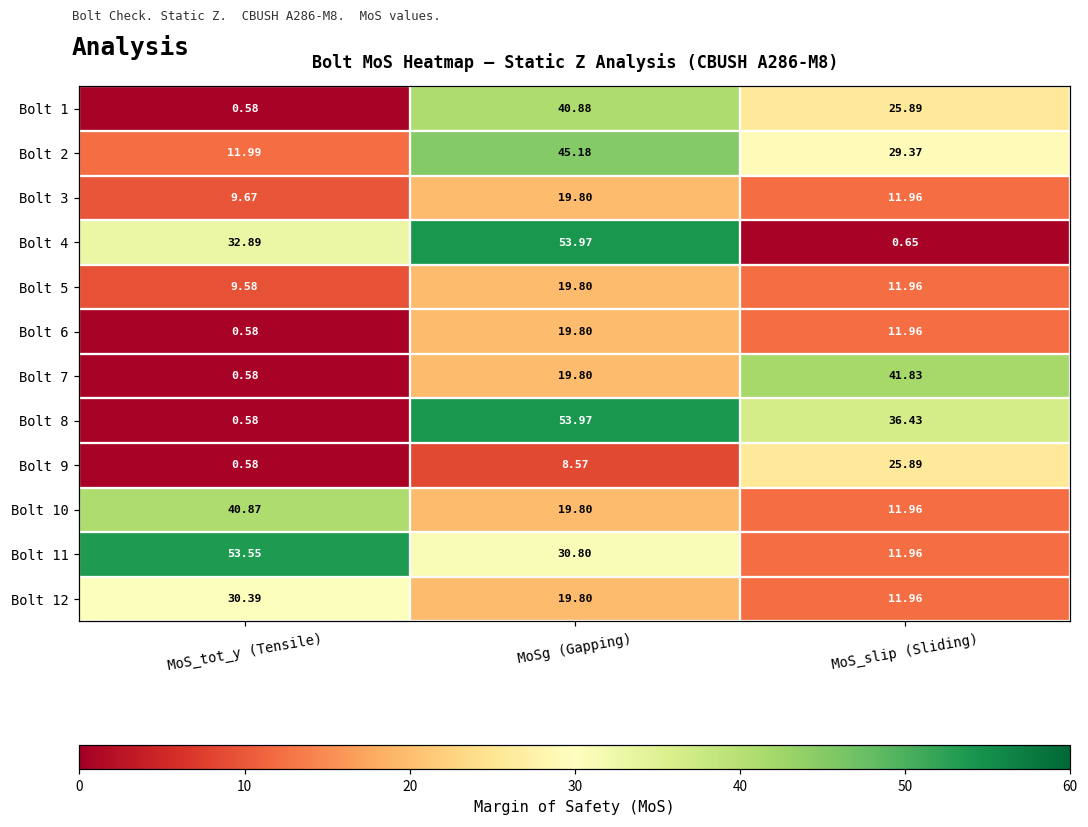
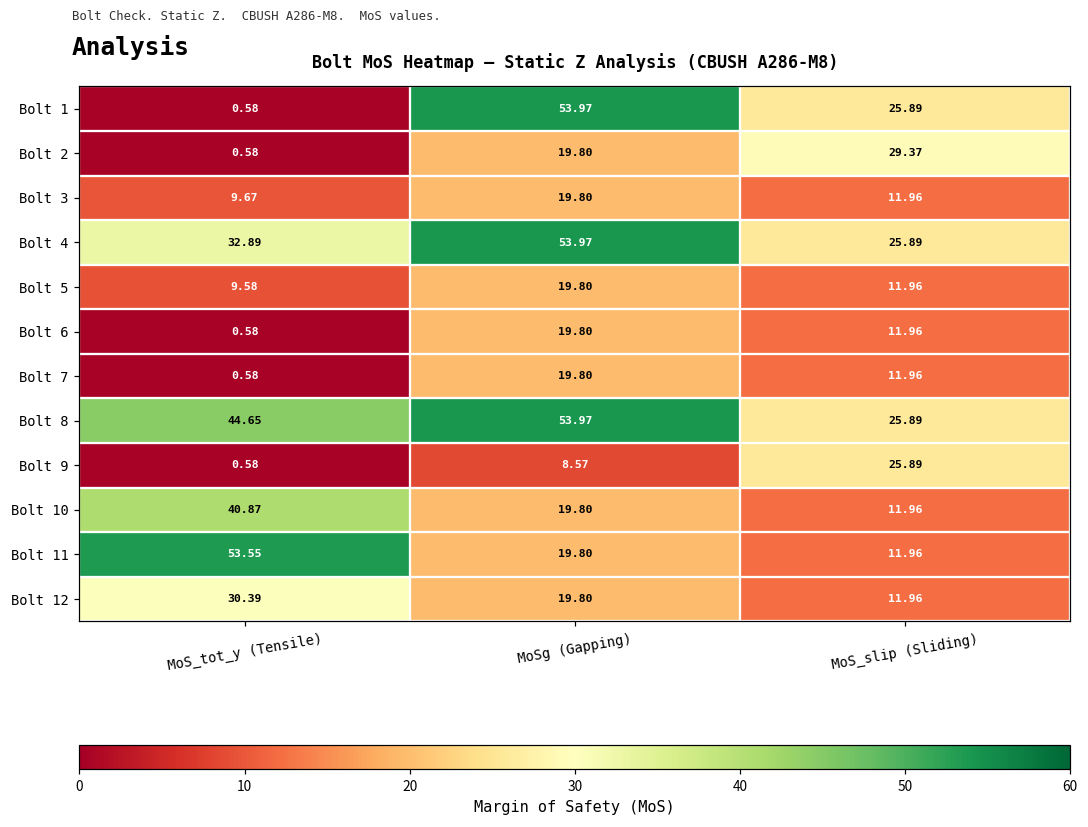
  {
    "Bolt 1": {
      "MoS_tot_y (Tensile)": 0.58,
-     "MoSg (Gapping)": 40.88,
+     "MoSg (Gapping)": 53.97,
      "MoS_slip (Sliding)": 25.89
    },
    "Bolt 2": {
-     "MoS_tot_y (Tensile)": 11.99,
-     "MoSg (Gapping)": 45.18,
+     "MoS_tot_y (Tensile)": 0.58,
+     "MoSg (Gapping)": 19.80,
      "MoS_slip (Sliding)": 29.37
    },
    "Bolt 3": {
      "MoS_tot_y (Tensile)": 9.67,
      "MoSg (Gapping)": 19.80,
      "MoS_slip (Sliding)": 11.96
    },
    "Bolt 4": {
      "MoS_tot_y (Tensile)": 32.89,
      "MoSg (Gapping)": 53.97,
-     "MoS_slip (Sliding)": 0.65
+     "MoS_slip (Sliding)": 25.89
    },
    "Bolt 5": {
      "MoS_tot_y (Tensile)": 9.58,
      "MoSg (Gapping)": 19.80,
      "MoS_slip (Sliding)": 11.96
    },
    "Bolt 6": {
      "MoS_tot_y (Tensile)": 0.58,
      "MoSg (Gapping)": 19.80,
      "MoS_slip (Sliding)": 11.96
    },
    "Bolt 7": {
      "MoS_tot_y (Tensile)": 0.58,
      "MoSg (Gapping)": 19.80,
-     "MoS_slip (Sliding)": 41.83
+     "MoS_slip (Sliding)": 11.96
    },
    "Bolt 8": {
-     "MoS_tot_y (Tensile)": 0.58,
+     "MoS_tot_y (Tensile)": 44.65,
      "MoSg (Gapping)": 53.97,
-     "MoS_slip (Sliding)": 36.43
+     "MoS_slip (Sliding)": 25.89
    },
    "Bolt 9": {
      "MoS_tot_y (Tensile)": 0.58,
      "MoSg (Gapping)": 8.57,
      "MoS_slip (Sliding)": 25.89
    },
    "Bolt 10": {
      "MoS_tot_y (Tensile)": 40.87,
      "MoSg (Gapping)": 19.80,
      "MoS_slip (Sliding)": 11.96
    },
    "Bolt 11": {
      "MoS_tot_y (Tensile)": 53.55,
-     "MoSg (Gapping)": 30.80,
+     "MoSg (Gapping)": 19.80,
      "MoS_slip (Sliding)": 11.96
    },
    "Bolt 12": {
      "MoS_tot_y (Tensile)": 30.39,
      "MoSg (Gapping)": 19.80,
      "MoS_slip (Sliding)": 11.96
    }
  }
